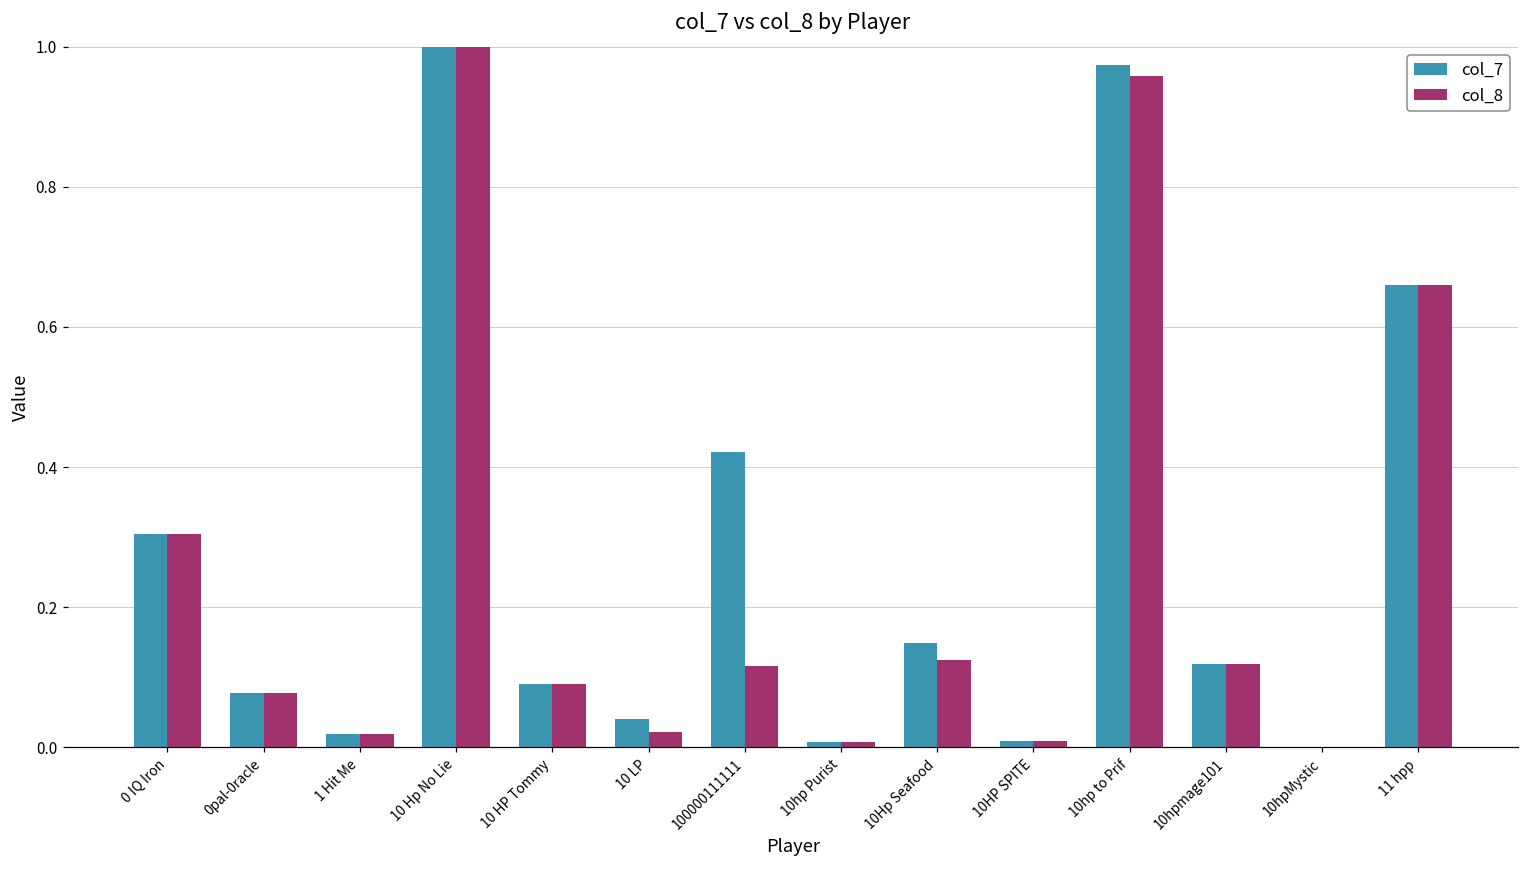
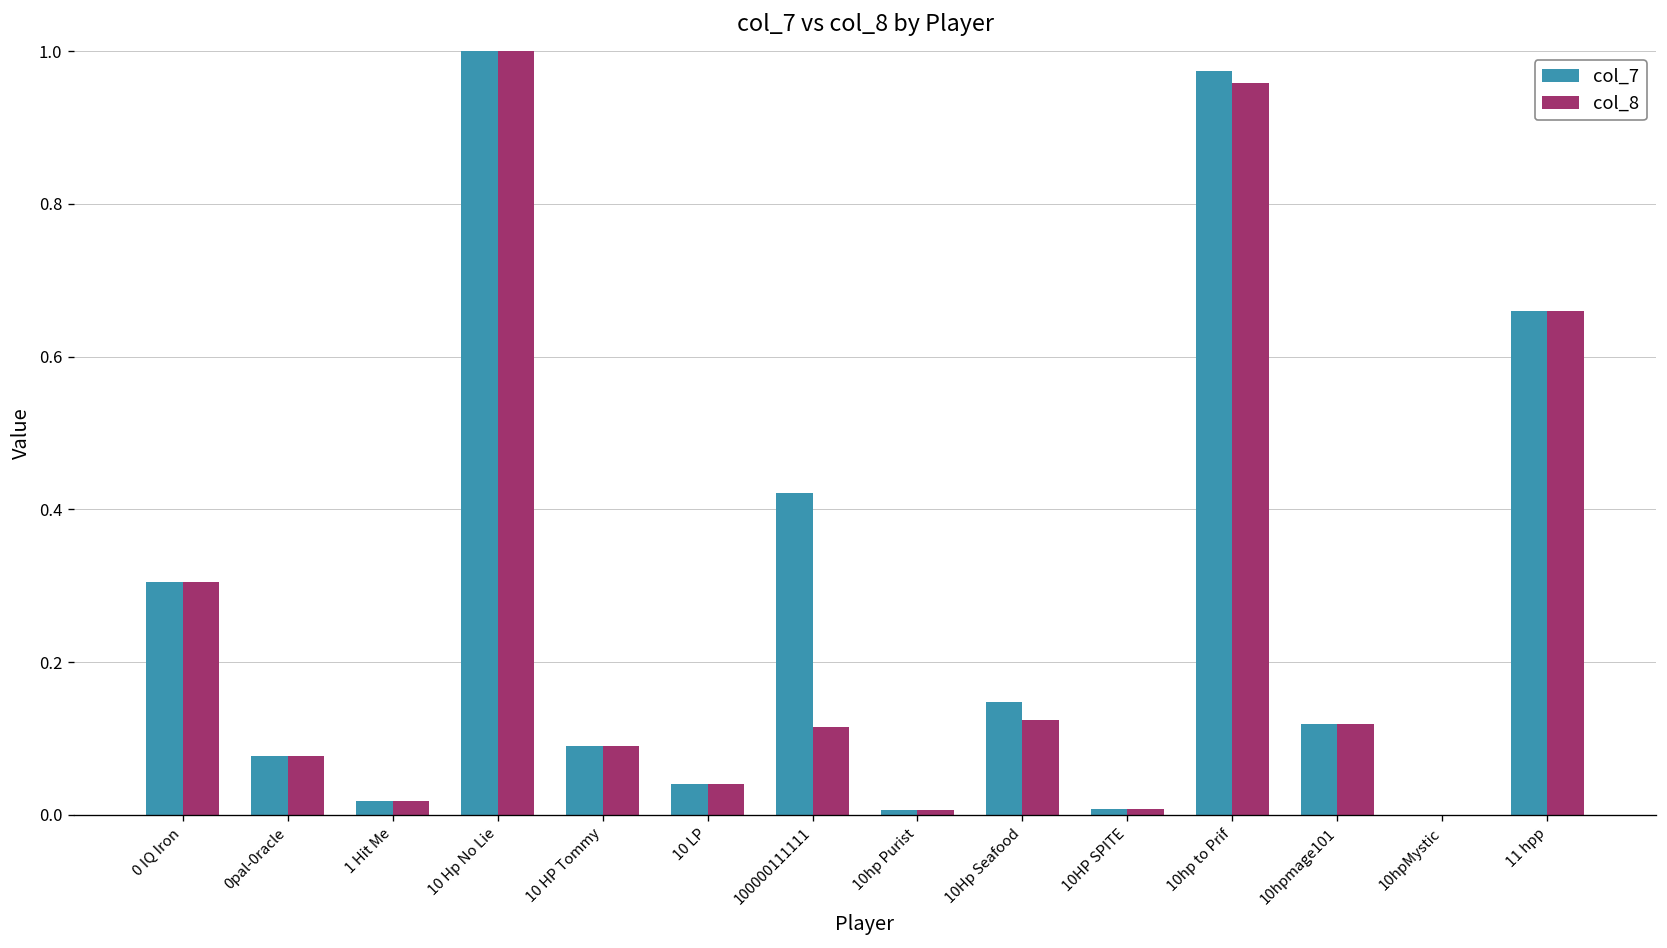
  {
    "col_7": {
      "0 IQ Iron": 0.30,
      "0pal-0racle": 0.08,
      "1 Hit Me": 0.02,
      "10 Hp No Lie": 1.00,
      "10 HP Tommy": 0.09,
      "10 LP": 0.04,
      "100000111111": 0.42,
      "10hp Purist": 0.01,
      "10Hp Seafood": 0.15,
      "10HP SPITE": 0.01,
      "10hp to Prif": 0.97,
      "10hpmage101": 0.12,
      "11 hpp": 0.66
    },
    "col_8": {
      "0 IQ Iron": 0.30,
      "0pal-0racle": 0.08,
      "1 Hit Me": 0.02,
      "10 Hp No Lie": 1.00,
      "10 HP Tommy": 0.09,
-     "10 LP": 0.02,
+     "10 LP": 0.04,
      "100000111111": 0.12,
      "10hp Purist": 0.01,
      "10Hp Seafood": 0.12,
      "10HP SPITE": 0.01,
      "10hp to Prif": 0.96,
      "10hpmage101": 0.12,
      "11 hpp": 0.66
    }
  }
